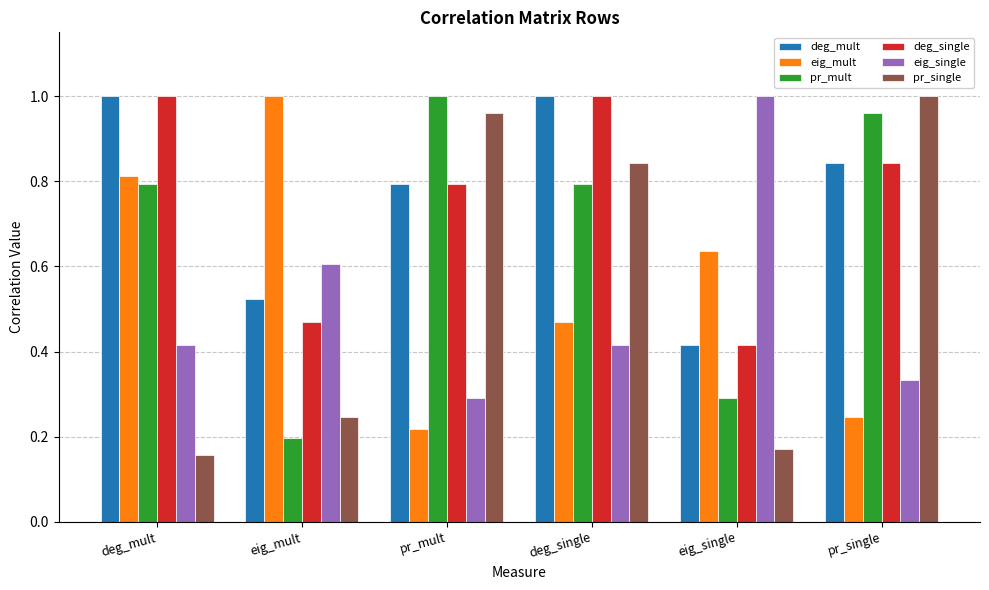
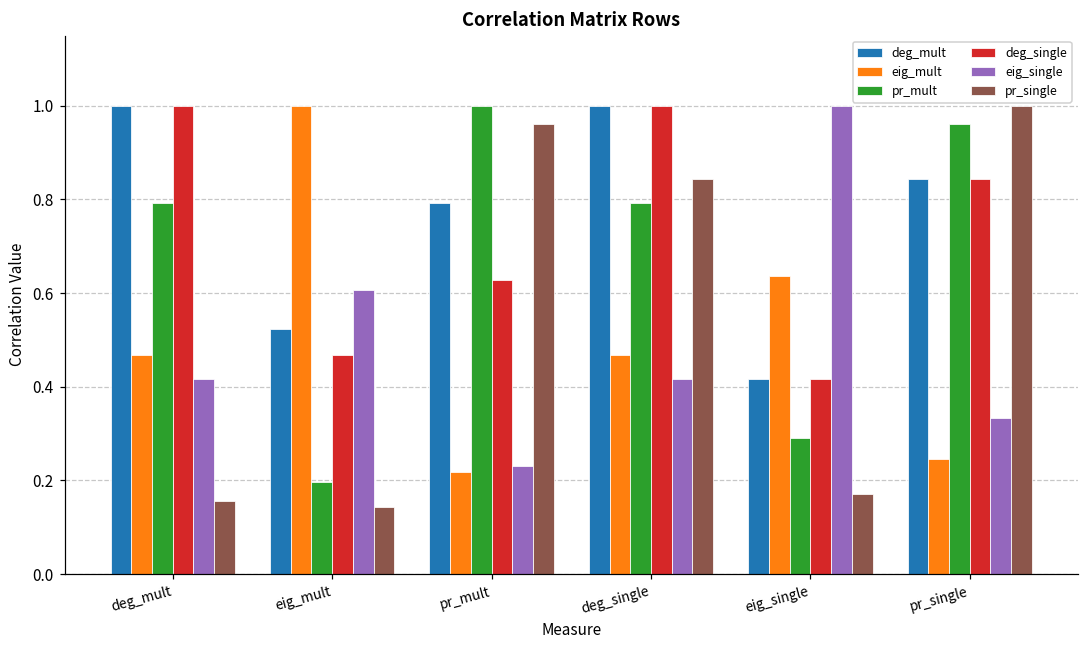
  {
    "deg_mult": {
      "deg_mult": 1.00,
      "eig_mult": 0.52,
      "pr_mult": 0.79,
      "deg_single": 1.00,
      "eig_single": 0.42,
      "pr_single": 0.84
    },
    "eig_mult": {
-     "deg_mult": 0.81,
+     "deg_mult": 0.47,
      "eig_mult": 1.00,
      "pr_mult": 0.22,
      "deg_single": 0.47,
      "eig_single": 0.64,
      "pr_single": 0.25
    },
    "pr_mult": {
      "deg_mult": 0.79,
      "eig_mult": 0.20,
      "pr_mult": 1.00,
      "deg_single": 0.79,
      "eig_single": 0.29,
      "pr_single": 0.96
    },
    "deg_single": {
      "deg_mult": 1.00,
      "eig_mult": 0.47,
-     "pr_mult": 0.79,
+     "pr_mult": 0.63,
      "deg_single": 1.00,
      "eig_single": 0.42,
      "pr_single": 0.84
    },
    "eig_single": {
      "deg_mult": 0.42,
      "eig_mult": 0.61,
-     "pr_mult": 0.29,
+     "pr_mult": 0.23,
      "deg_single": 0.42,
      "eig_single": 1.00,
      "pr_single": 0.33
    },
    "pr_single": {
      "deg_mult": 0.16,
-     "eig_mult": 0.25,
+     "eig_mult": 0.14,
      "pr_mult": 0.96,
      "deg_single": 0.84,
      "eig_single": 0.17,
      "pr_single": 1.00
    }
  }
